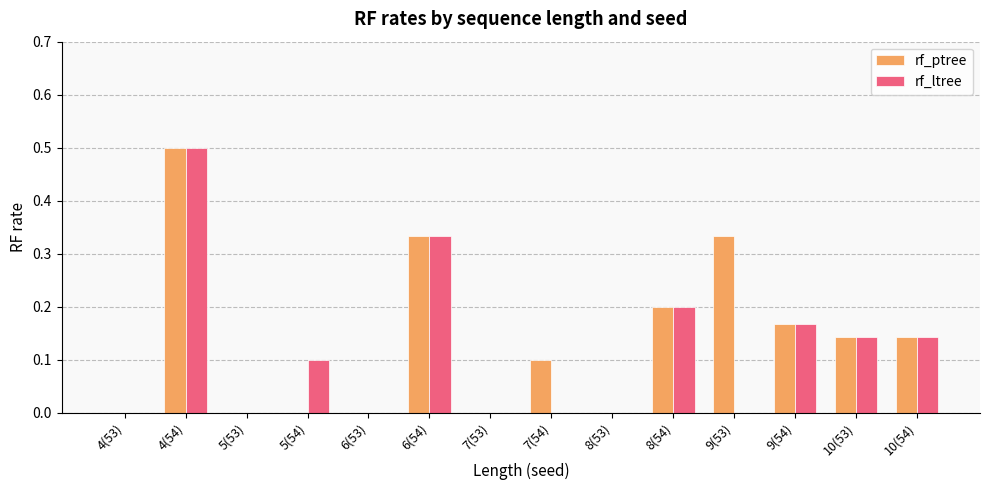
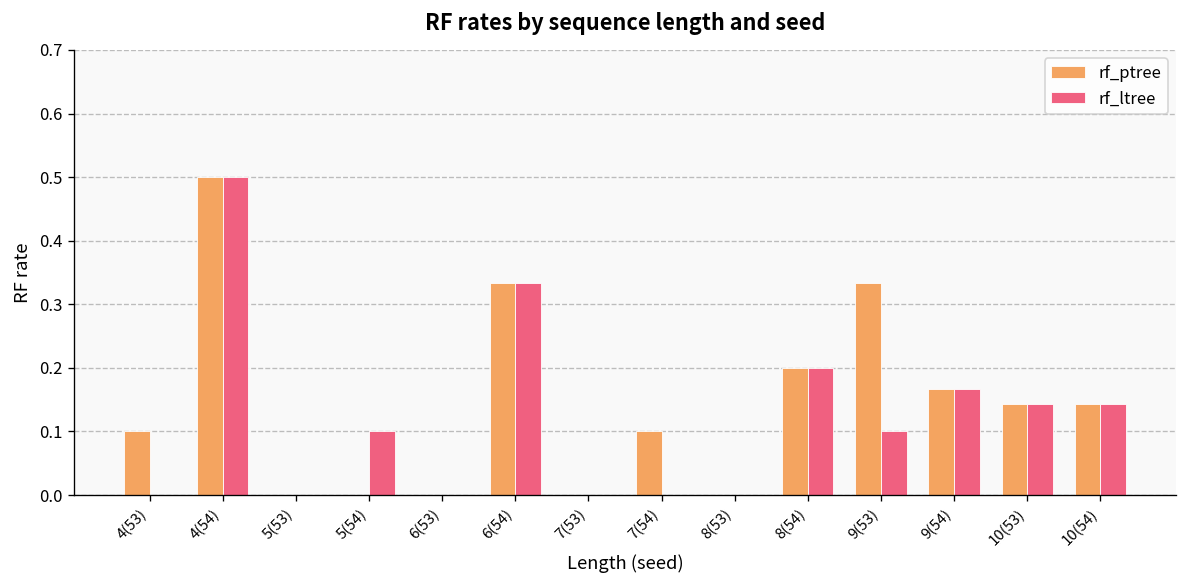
  {
    "rf_ptree": {
-     "4(53)": 0.0,
+     "4(53)": 0.1,
      "4(54)": 0.5,
      "5(53)": 0.0,
      "5(54)": 0.0,
      "6(53)": 0.0,
      "6(54)": 0.33,
      "7(53)": 0.0,
      "7(54)": 0.1,
      "8(53)": 0.0,
      "8(54)": 0.2,
      "9(53)": 0.33,
      "9(54)": 0.17,
      "10(53)": 0.14,
      "10(54)": 0.14
    },
    "rf_ltree": {
      "4(53)": 0.0,
      "4(54)": 0.5,
      "5(53)": 0.0,
      "5(54)": 0.1,
      "6(53)": 0.0,
      "6(54)": 0.33,
      "7(53)": 0.0,
      "7(54)": 0.0,
      "8(53)": 0.0,
      "8(54)": 0.2,
-     "9(53)": 0.0,
+     "9(53)": 0.1,
      "9(54)": 0.17,
      "10(53)": 0.14,
      "10(54)": 0.14
    }
  }
